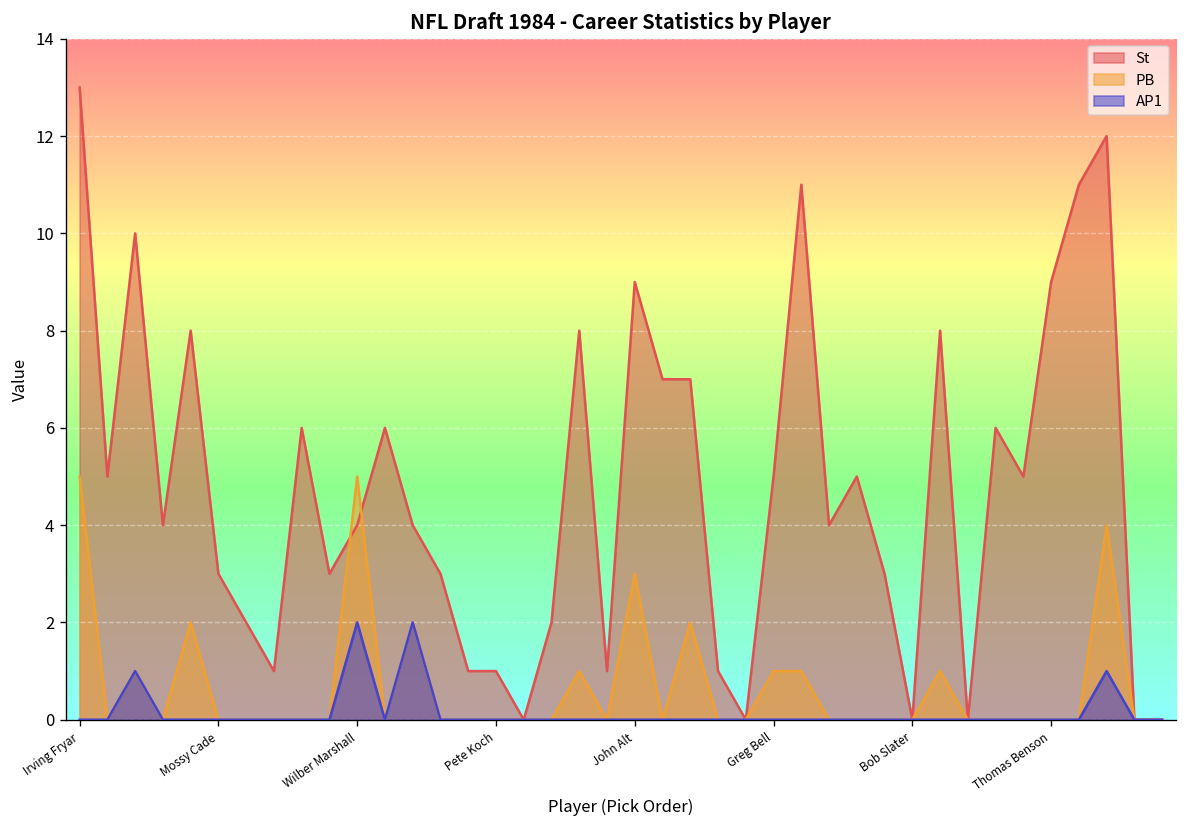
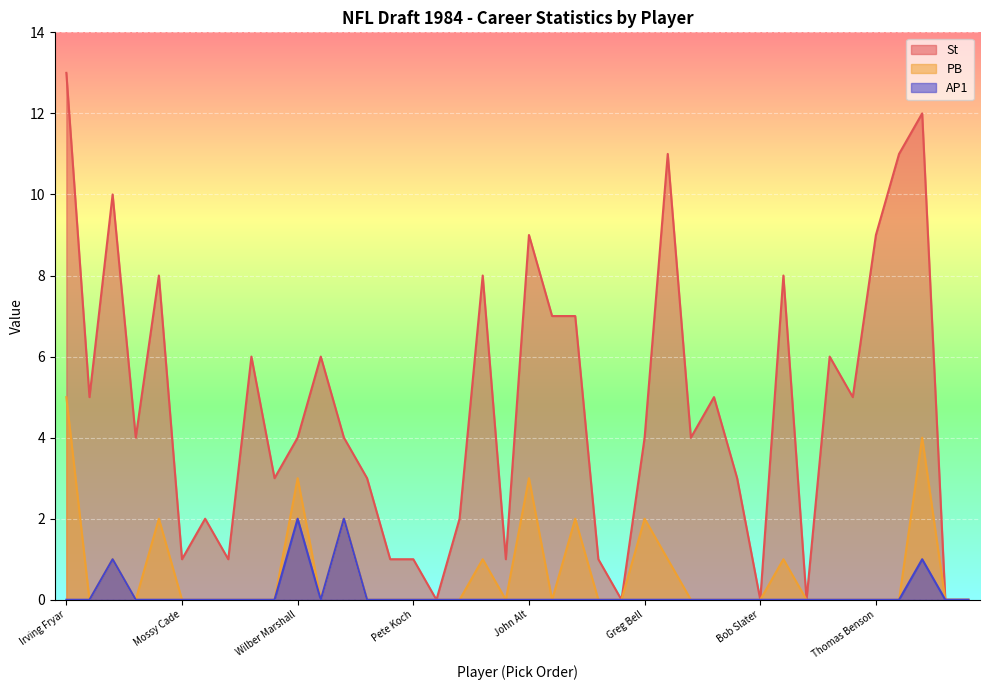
  {
    "St": {
      "Irving Fryar": 13,
-     "Mossy Cade": 3,
+     "Mossy Cade": 1,
      "Wilber Marshall": 4,
      "Pete Koch": 1,
      "John Alt": 9,
-     "Greg Bell": 5,
+     "Greg Bell": 4,
      "Thomas Benson": 9
    },
    "PB": {
      "Irving Fryar": 5,
-     "Wilber Marshall": 5,
+     "Wilber Marshall": 3,
      "John Alt": 3,
-     "Greg Bell": 1
+     "Greg Bell": 2
    },
    "AP1": {
      "Irving Fryar": 0,
      "Wilber Marshall": 2,
      "John Alt": 0,
      "Greg Bell": 0
    }
  }
